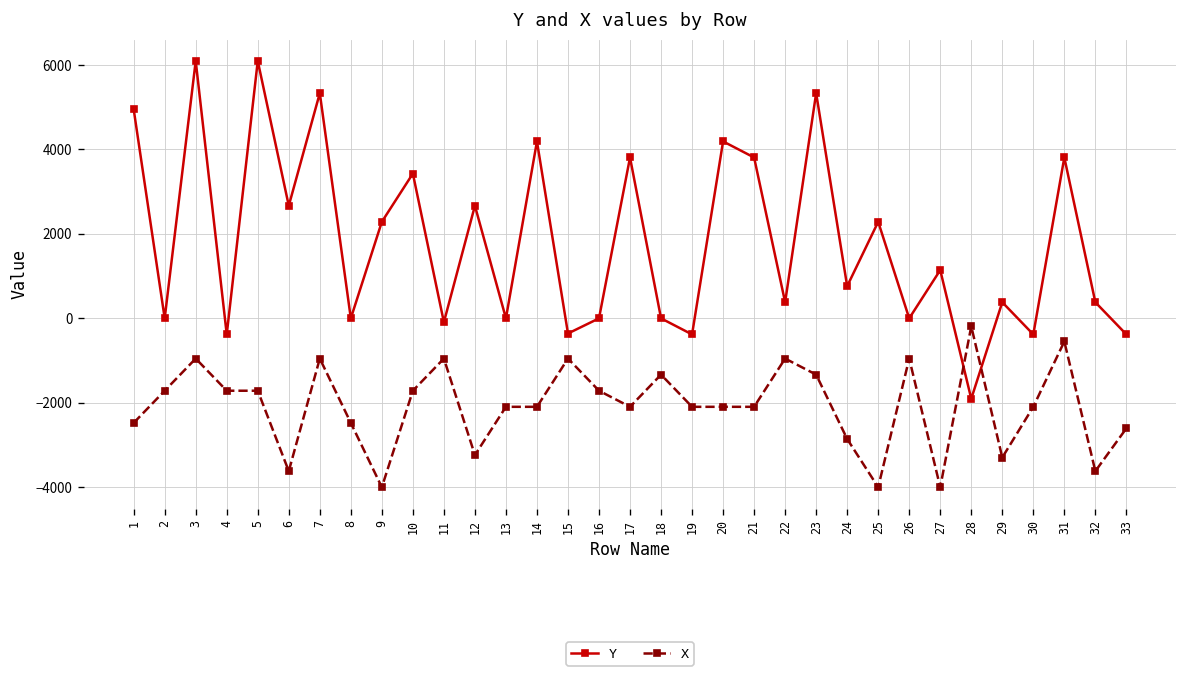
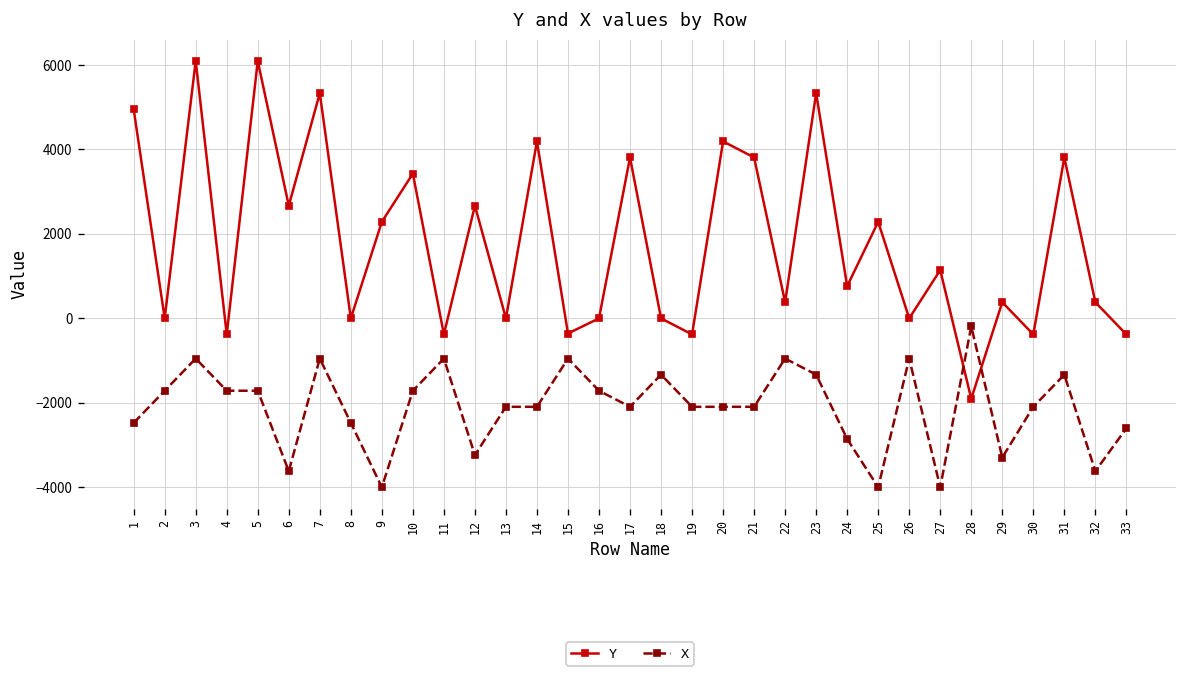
  {
    "Y": {
      "1": 5000,
      "2": 0,
      "3": 6100,
      "4": -400,
      "5": 6100,
      "6": 2700,
      "7": 5300,
      "8": 0,
      "9": 2300,
      "10": 3400,
-     "11": -100,
+     "11": -400,
      "12": 2700,
      "13": 0,
      "14": 4200,
      "15": -400,
      "16": 0,
      "17": 3800,
      "18": 0,
      "19": -400,
      "20": 4200,
      "21": 3800,
      "22": 400,
      "23": 5300,
      "24": 800,
      "25": 2300,
      "26": 0,
      "27": 1100,
      "28": -1900,
      "29": 400,
      "30": -400,
      "31": 3800,
      "32": 400,
      "33": -400
    },
    "X": {
      "1": -2500,
      "2": -1700,
      "3": -1000,
      "4": -1700,
      "5": -1700,
      "6": -3600,
      "7": -1000,
      "8": -2500,
      "9": -4000,
      "10": -1700,
      "11": -1000,
      "12": -3200,
      "13": -2100,
      "14": -2100,
      "15": -1000,
      "16": -1700,
      "17": -2100,
      "18": -1300,
      "19": -2100,
      "20": -2100,
      "21": -2100,
      "22": -1000,
      "23": -1300,
      "24": -2900,
      "25": -4000,
      "26": -1000,
      "27": -4000,
      "28": -200,
      "29": -3300,
      "30": -2100,
-     "31": -500,
+     "31": -1300,
      "32": -3600,
      "33": -2600
    }
  }
